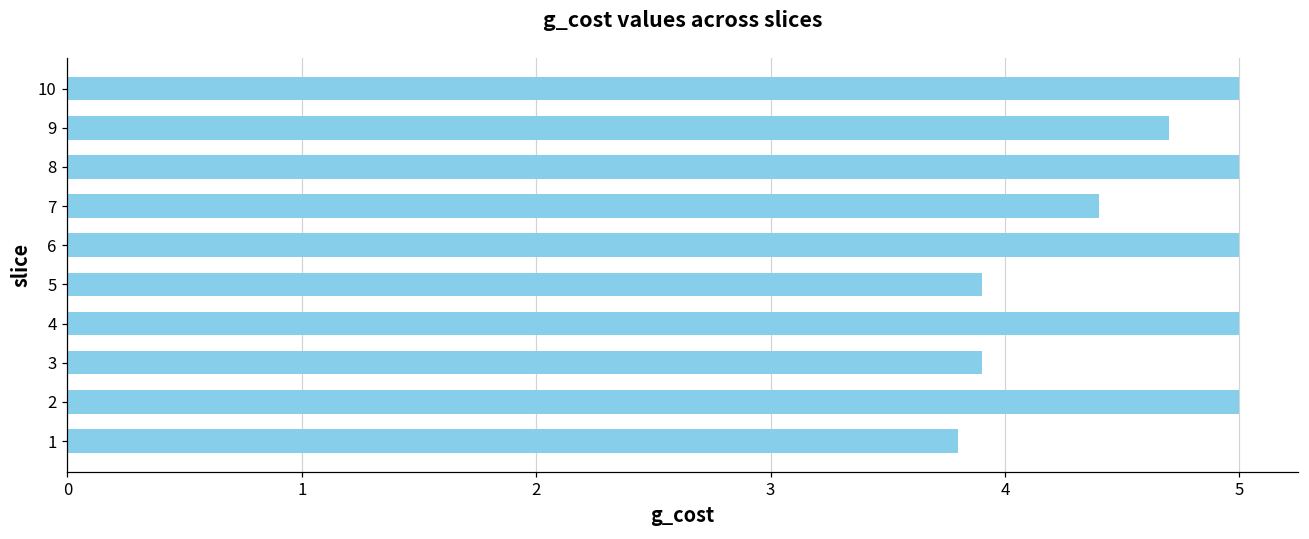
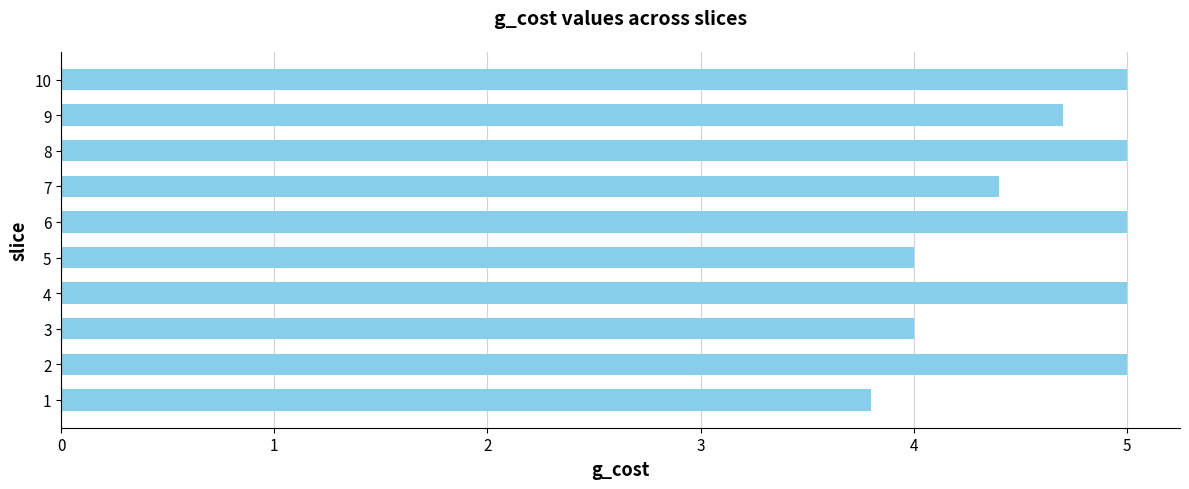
  {
    "10": 5.0,
    "9": 4.7,
    "8": 5.0,
    "7": 4.4,
    "6": 5.0,
-   "5": 3.9,
+   "5": 4.0,
    "4": 5.0,
-   "3": 3.9,
+   "3": 4.0,
    "2": 5.0,
    "1": 3.8
  }
